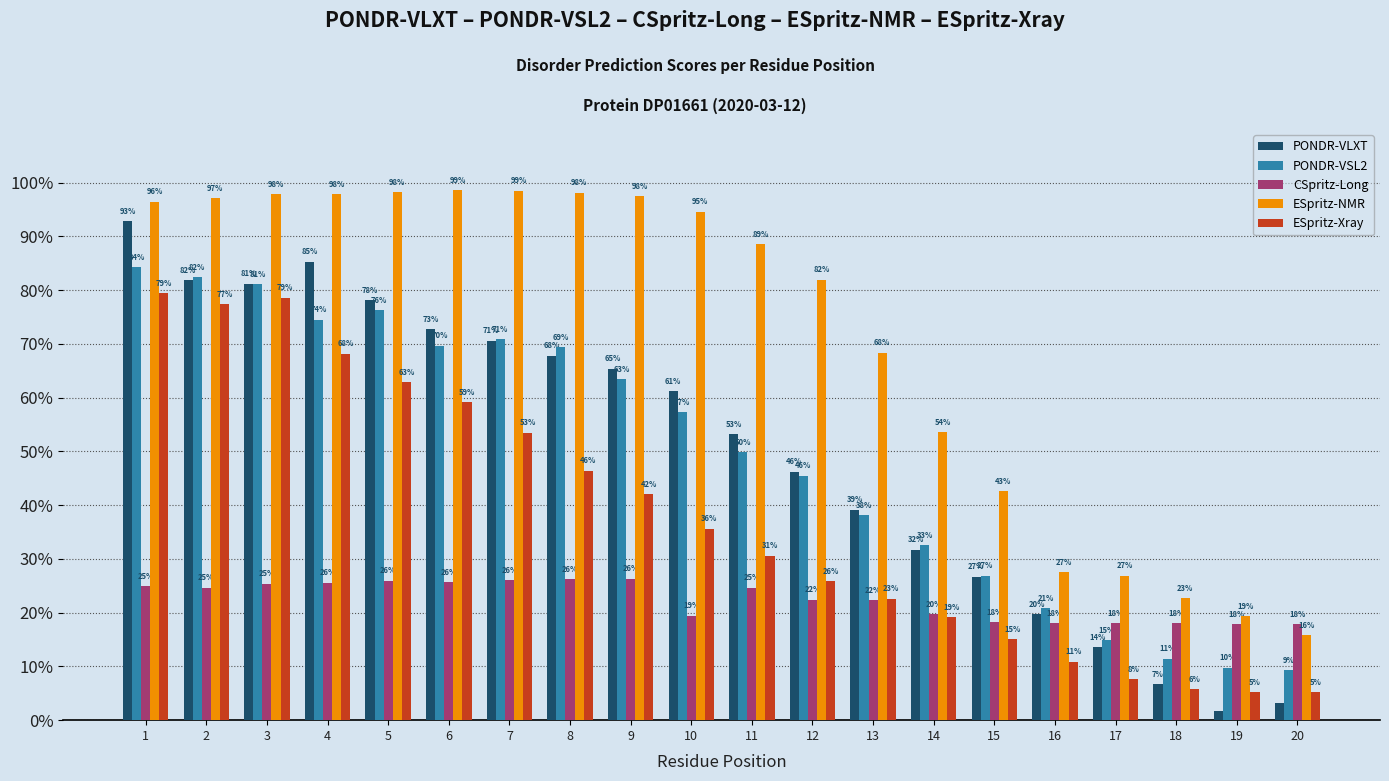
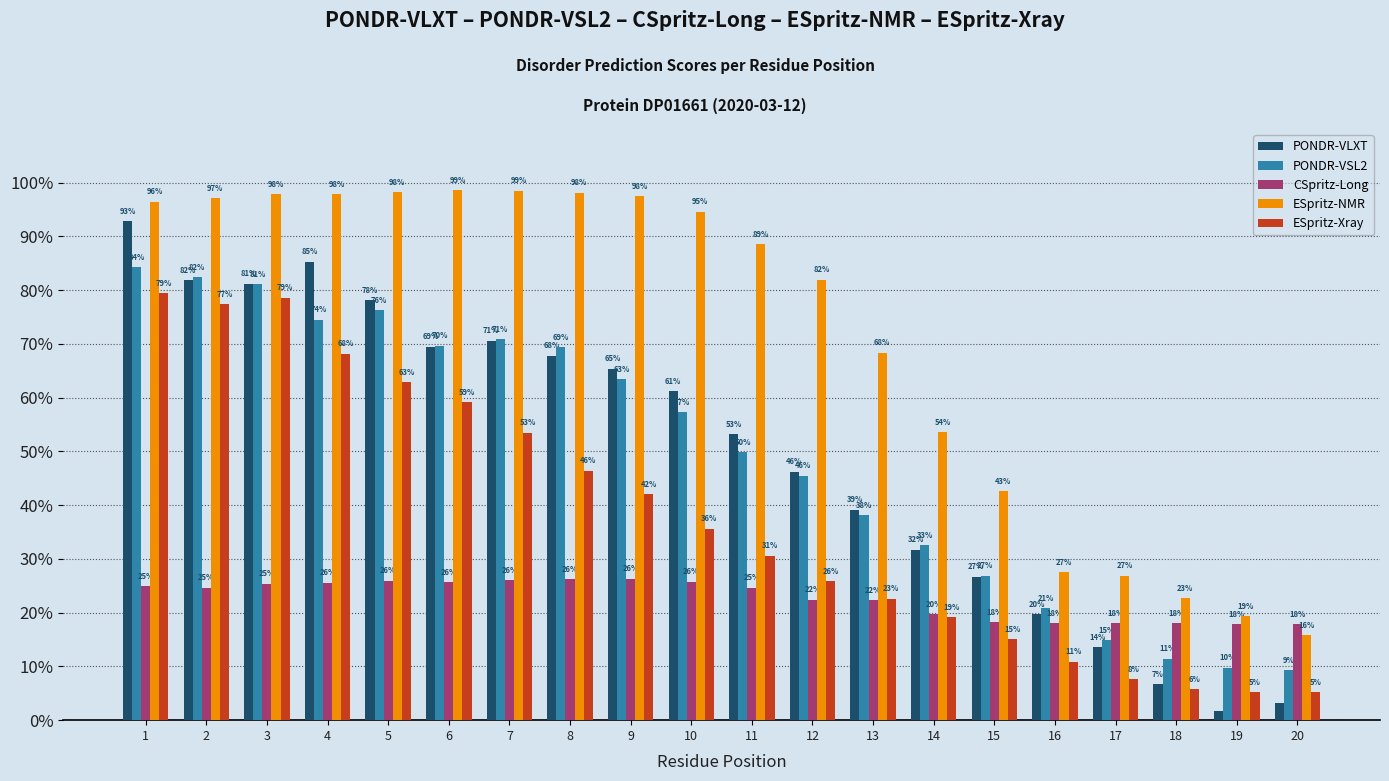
  {
    "PONDR-VLXT": {
      "1": "93%",
      "4": "85%",
      "5": "78%",
-     "6": "73%",
+     "6": "69%",
      "8": "68%",
      "9": "65%",
      "10": "61%",
      "11": "53%",
      "17": "14%",
      "18": "7%"
    },
    "PONDR-VSL2": {
      "1": "84%",
      "4": "74%",
      "5": "76%",
      "8": "69%",
      "9": "63%",
      "10": "57%",
      "11": "50%",
      "17": "15%",
      "18": "11%",
      "19": "10%",
      "20": "9%"
    },
    "CSpritz-Long": {
      "1": "25%",
      "2": "25%",
      "3": "25%",
      "4": "26%",
      "5": "26%",
      "6": "26%",
      "7": "26%",
      "8": "26%",
      "9": "26%",
-     "10": "19%",
+     "10": "26%",
      "11": "25%",
      "12": "22%",
      "13": "22%",
      "14": "20%",
      "15": "18%",
      "16": "18%",
      "17": "18%",
      "18": "18%",
      "19": "18%",
      "20": "18%"
    },
    "ESpritz-NMR": {
      "1": "96%",
      "2": "97%",
      "3": "98%",
      "4": "98%",
      "5": "98%",
      "6": "99%",
      "7": "99%",
      "8": "98%",
      "9": "98%",
      "10": "95%",
      "11": "89%",
      "12": "82%",
      "13": "68%",
      "14": "54%",
      "15": "43%",
      "16": "27%",
      "17": "27%",
      "18": "23%",
      "19": "19%",
      "20": "16%"
    },
    "ESpritz-Xray": {
      "1": "79%",
      "2": "77%",
      "3": "79%",
      "4": "68%",
      "5": "63%",
      "6": "59%",
      "7": "53%",
      "8": "46%",
      "9": "42%",
      "10": "36%",
      "11": "31%",
      "12": "26%",
      "13": "23%",
      "14": "19%",
      "15": "15%",
      "16": "11%",
      "17": "8%",
      "18": "6%",
      "19": "5%",
      "20": "5%"
    }
  }
